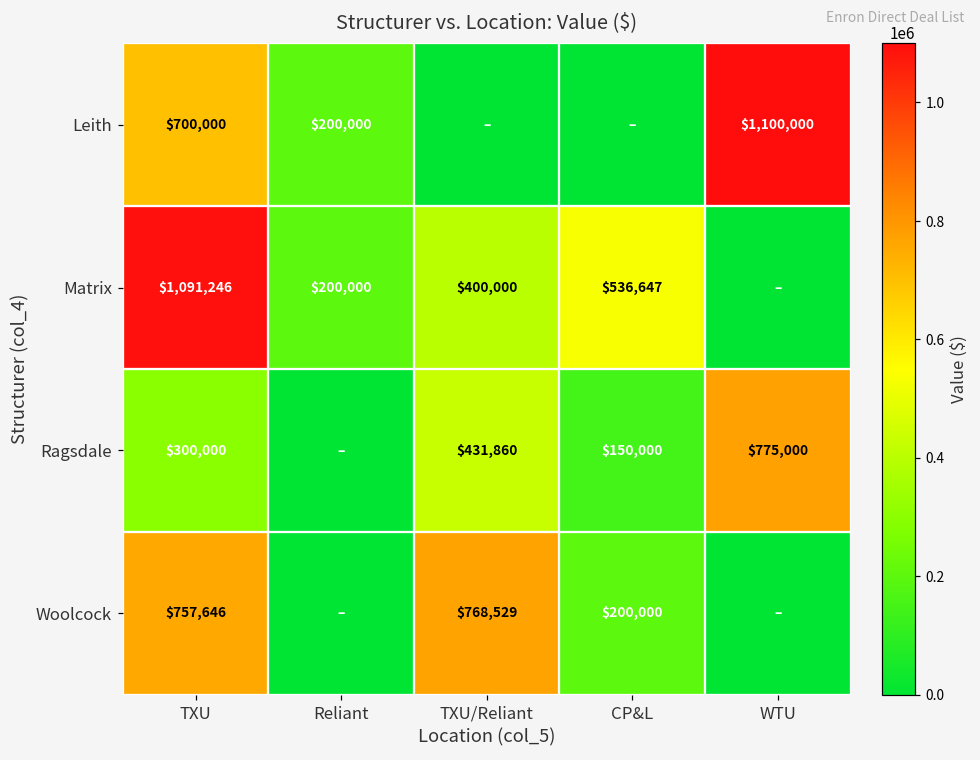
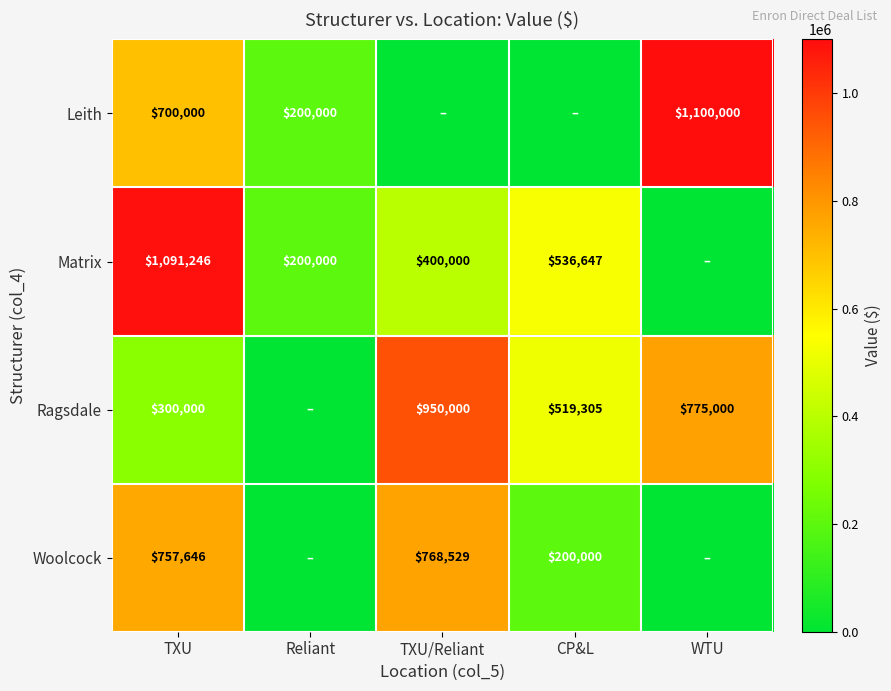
  {
    "Leith": {
      "TXU": "$700,000",
      "Reliant": "$200,000",
      "WTU": "$1,100,000"
    },
    "Matrix": {
      "TXU": "$1,091,246",
      "Reliant": "$200,000",
      "TXU/Reliant": "$400,000",
      "CP&L": "$536,647"
    },
    "Ragsdale": {
      "TXU": "$300,000",
-     "TXU/Reliant": "$431,860",
-     "CP&L": "$150,000",
+     "TXU/Reliant": "$950,000",
+     "CP&L": "$519,305",
      "WTU": "$775,000"
    },
    "Woolcock": {
      "TXU": "$757,646",
      "TXU/Reliant": "$768,529",
      "CP&L": "$200,000"
    }
  }
